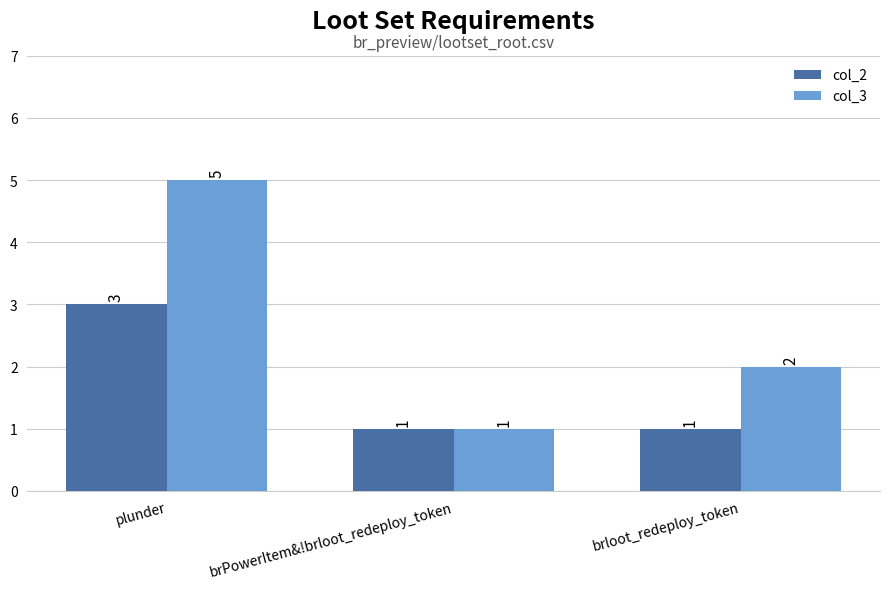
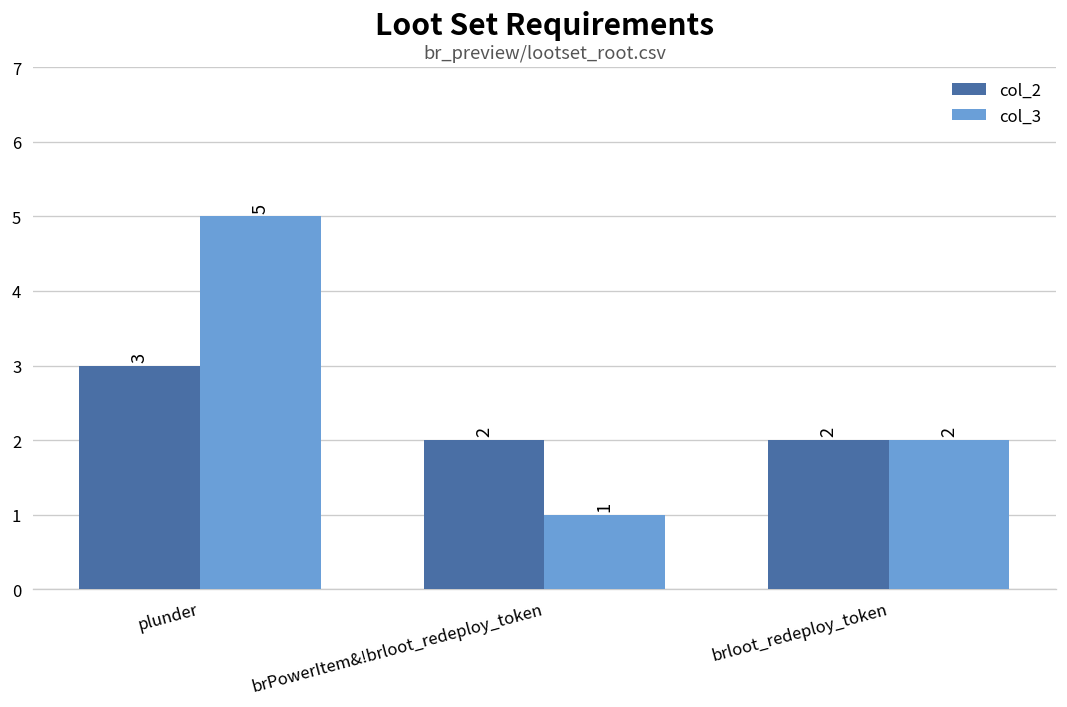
  {
    "col_2": {
      "plunder": 3,
-     "brPowerItem&!brloot_redeploy_token": 1,
-     "brloot_redeploy_token": 1
+     "brPowerItem&!brloot_redeploy_token": 2,
+     "brloot_redeploy_token": 2
    },
    "col_3": {
      "plunder": 5,
      "brPowerItem&!brloot_redeploy_token": 1,
      "brloot_redeploy_token": 2
    }
  }
